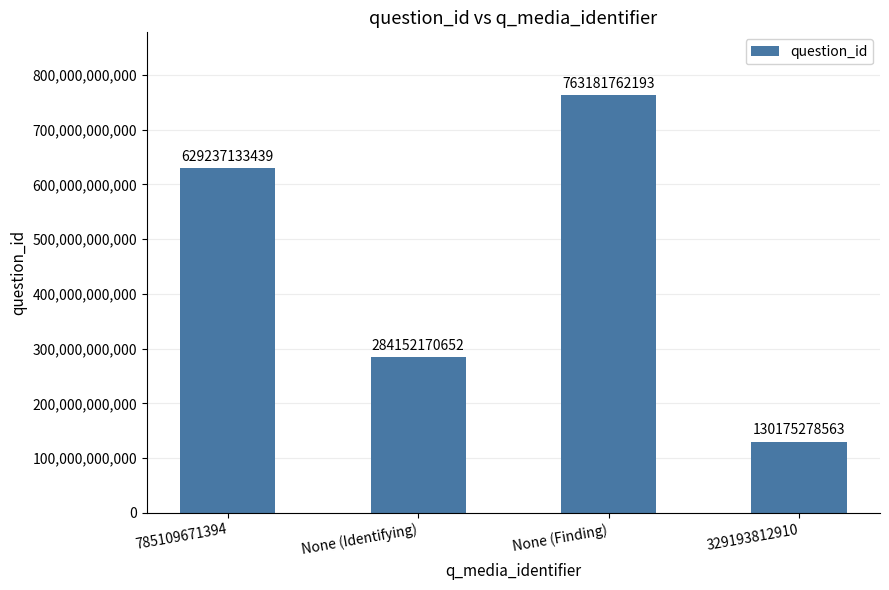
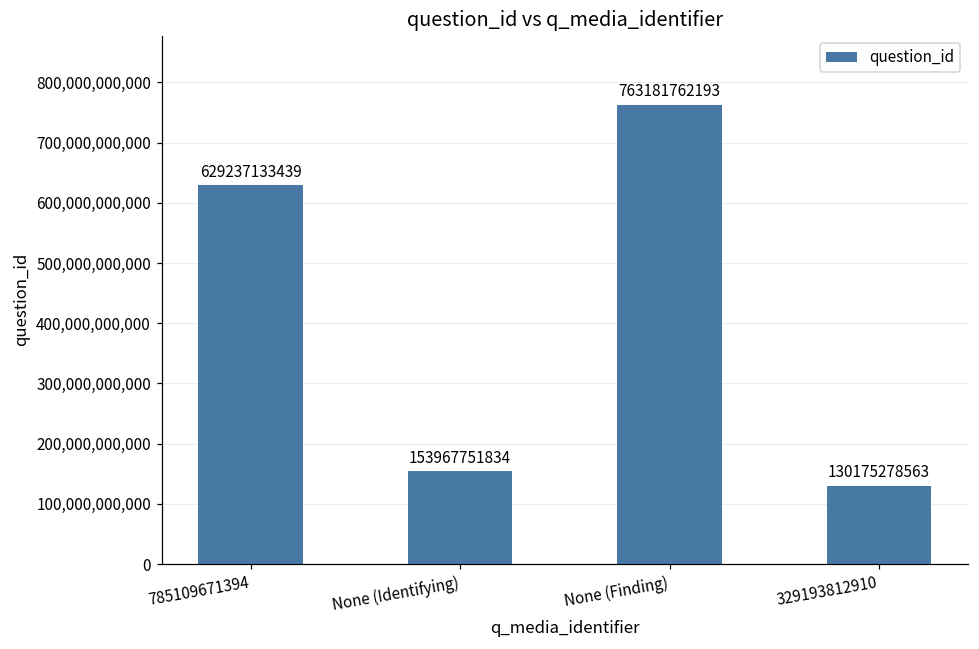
  {
    "785109671394": 629237133439,
-   "None (Identifying)": 284152170652,
+   "None (Identifying)": 153967751834,
    "None (Finding)": 763181762193,
    "329193812910": 130175278563
  }
